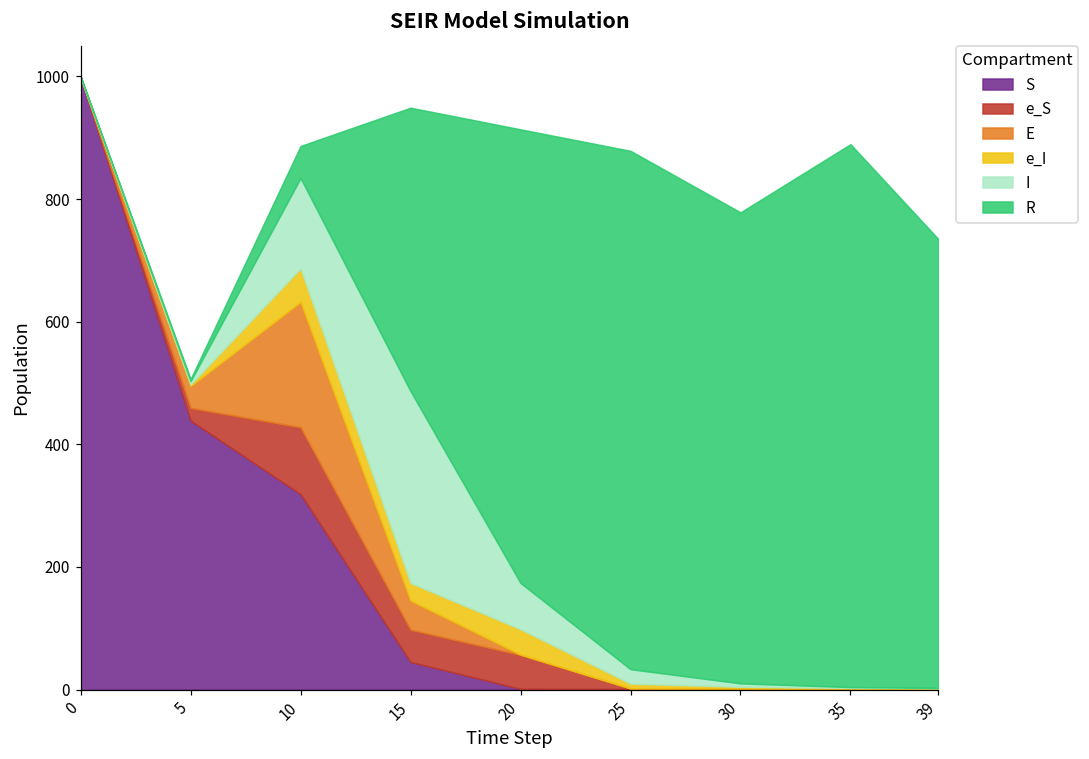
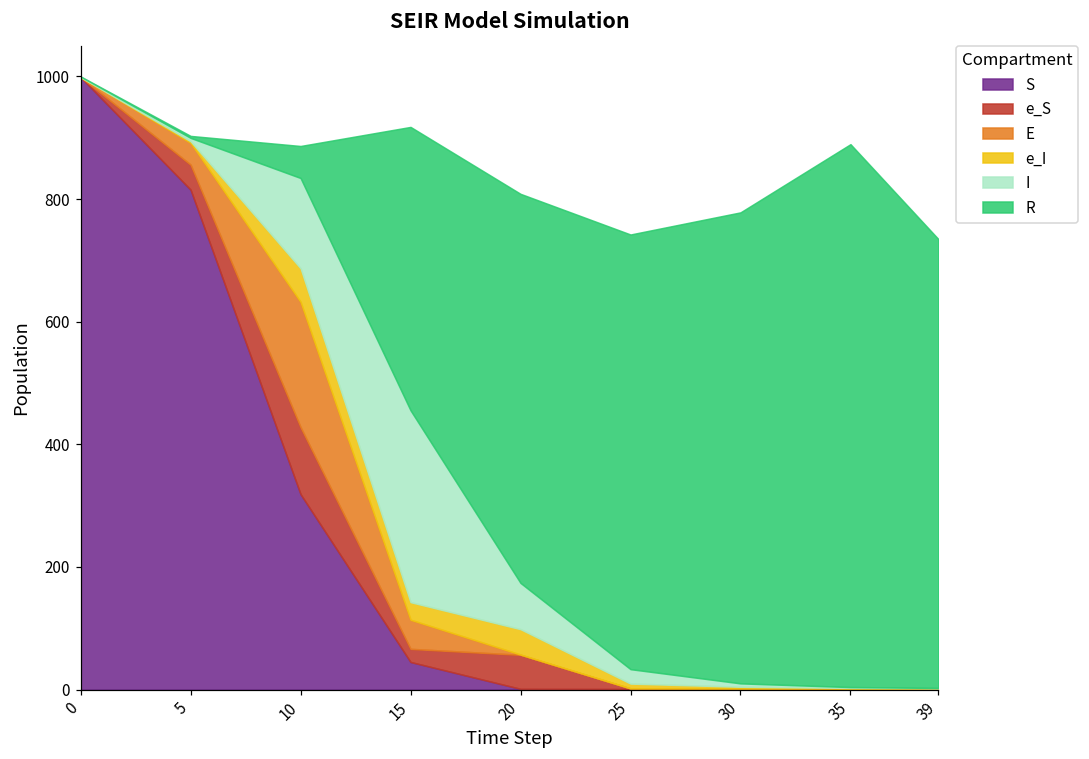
  {
    "S": {
-     "5": 440,
+     "5": 820,
      "10": 320,
      "15": 40
    },
    "e_S": {
-     "5": 20,
+     "5": 40,
      "10": 110,
-     "15": 50
+     "15": 20
    },
    "E": {
      "10": 200,
      "15": 50
    },
    "e_I": {
      "10": 50,
      "15": 30,
      "20": 40,
      "25": 10
    },
    "I": {
      "10": 150,
      "15": 310,
      "20": 80,
      "25": 20,
      "30": 10
    },
    "R": {
      "10": 50,
      "15": 460,
-     "20": 740,
-     "25": 850,
+     "20": 630,
+     "25": 710,
      "30": 770,
      "35": 890,
      "39": 730
    }
  }
